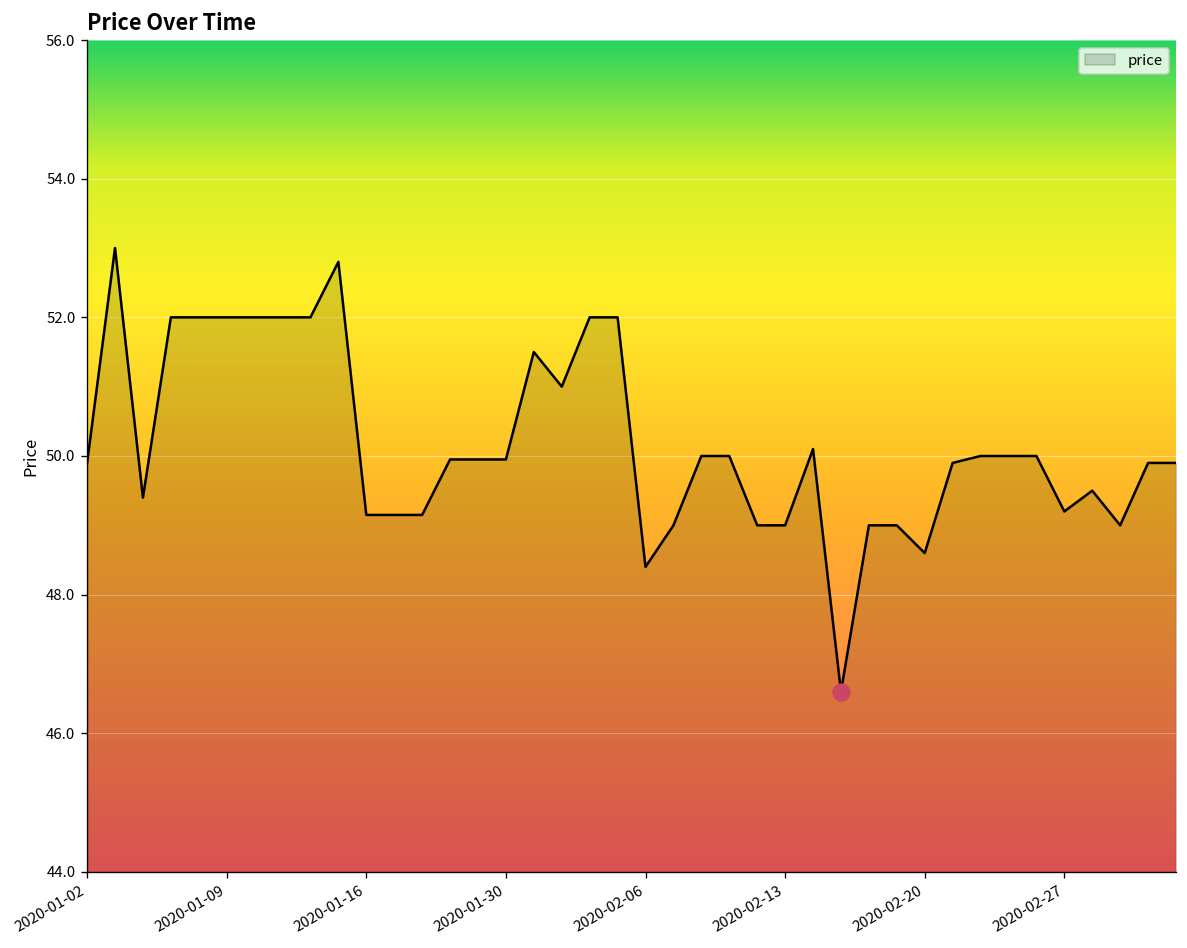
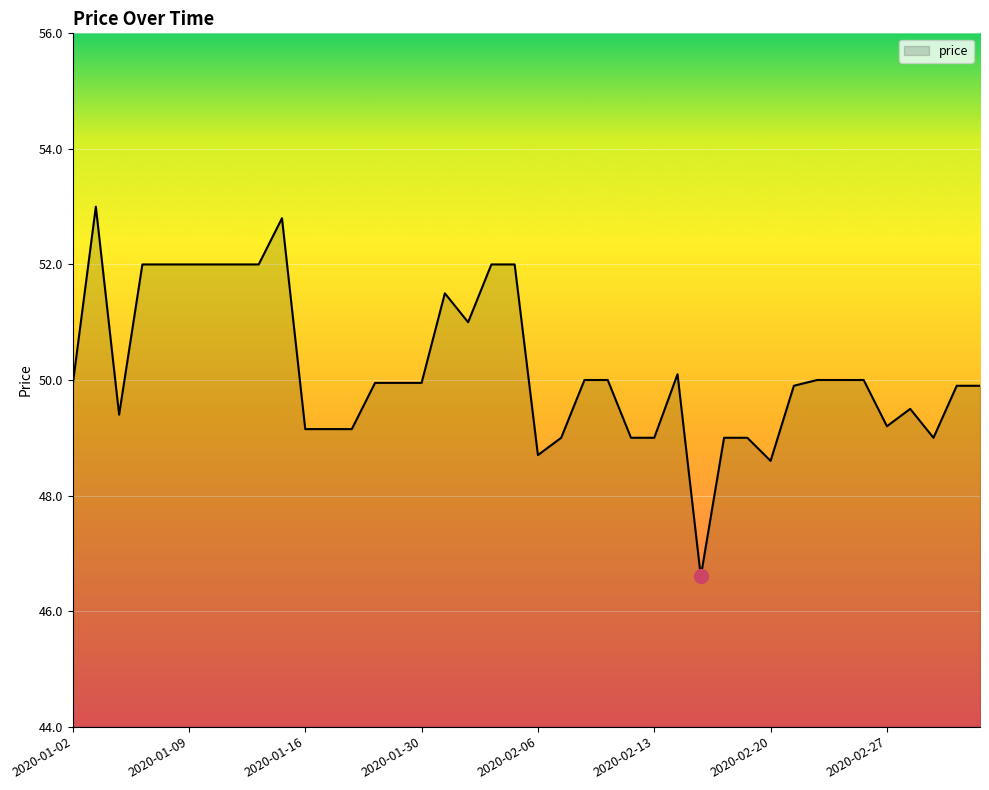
  {
    "price": {
      "2020-01-02": 49.9,
      "2020-01-09": 52.0,
      "2020-01-16": 49.2,
      "2020-01-30": 50.0,
-     "2020-02-06": 48.4,
+     "2020-02-06": 48.7,
      "2020-02-13": 49.0,
      "2020-02-20": 48.6,
      "2020-02-27": 49.2
    }
  }
